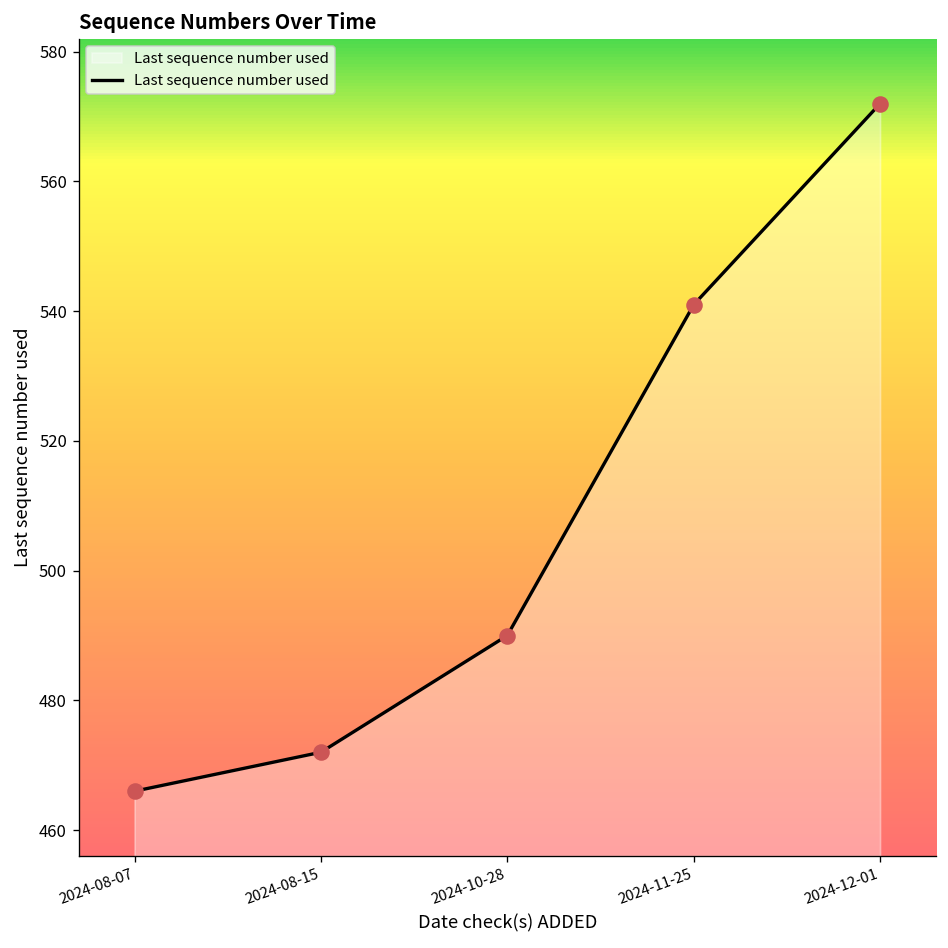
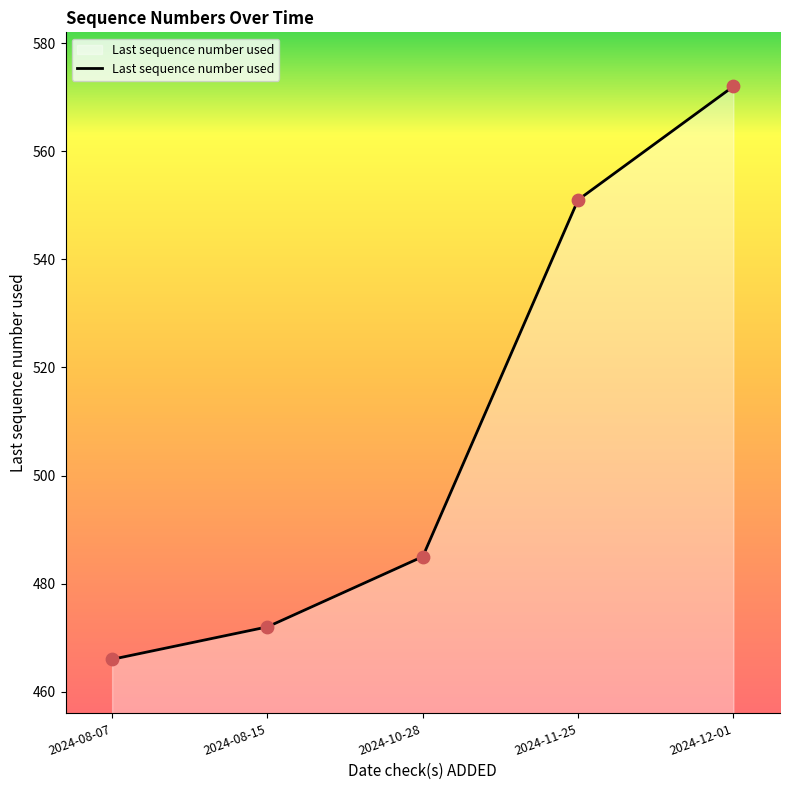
  {
    "2024-08-07": 466,
    "2024-08-15": 472,
-   "2024-10-28": 490,
-   "2024-11-25": 541,
+   "2024-10-28": 485,
+   "2024-11-25": 551,
    "2024-12-01": 572
  }
